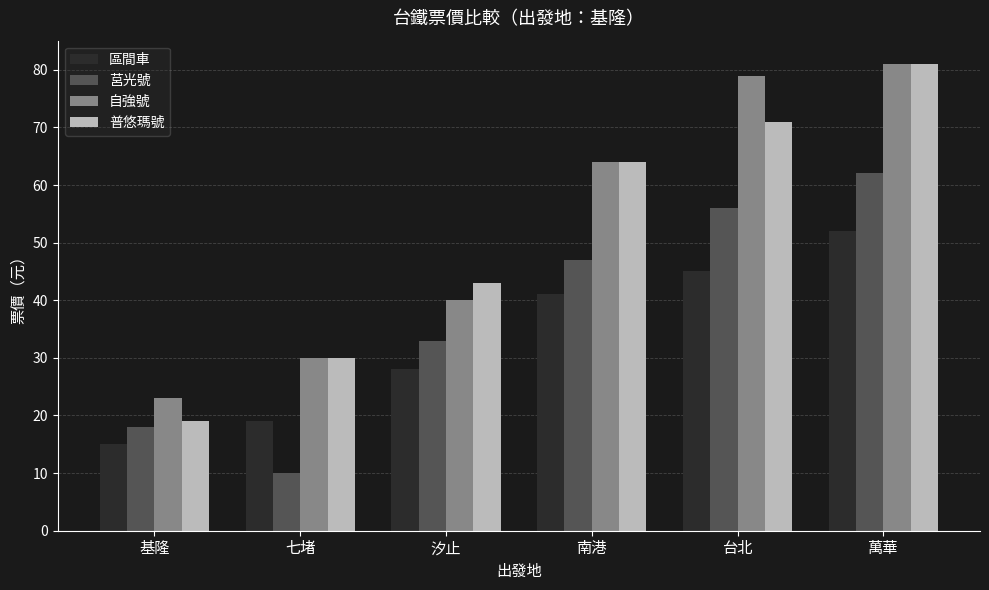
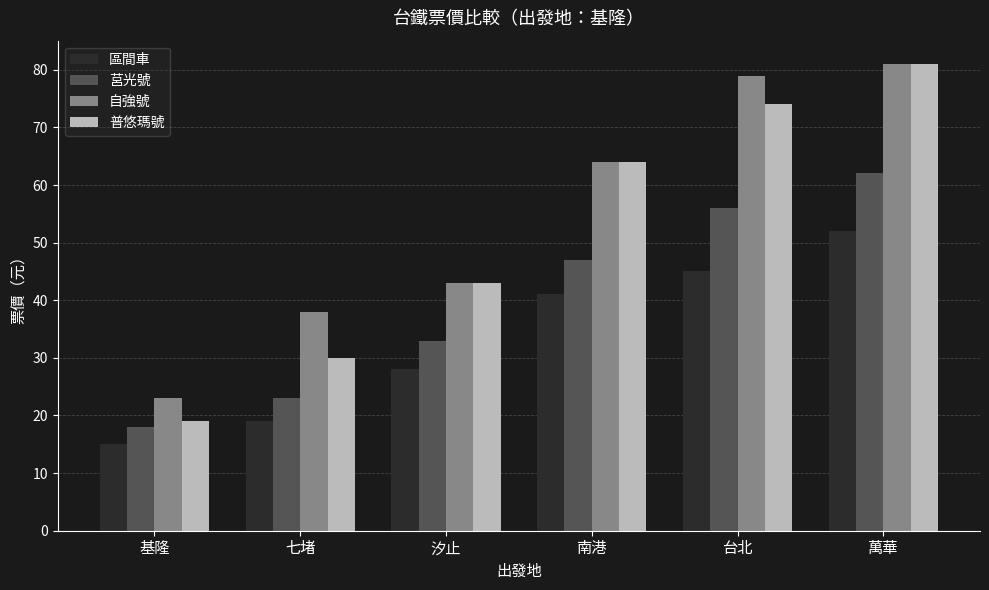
  {
    "區間車": {
      "基隆": 15,
      "七堵": 19,
      "汐止": 28,
      "南港": 41,
      "台北": 45,
      "萬華": 52
    },
    "莒光號": {
      "基隆": 18,
-     "七堵": 10,
+     "七堵": 23,
      "汐止": 33,
      "南港": 47,
      "台北": 56,
      "萬華": 62
    },
    "自強號": {
      "基隆": 23,
-     "七堵": 30,
-     "汐止": 40,
+     "七堵": 38,
+     "汐止": 43,
      "南港": 64,
      "台北": 79,
      "萬華": 81
    },
    "普悠瑪號": {
      "基隆": 19,
      "七堵": 30,
      "汐止": 43,
      "南港": 64,
-     "台北": 71,
+     "台北": 74,
      "萬華": 81
    }
  }
